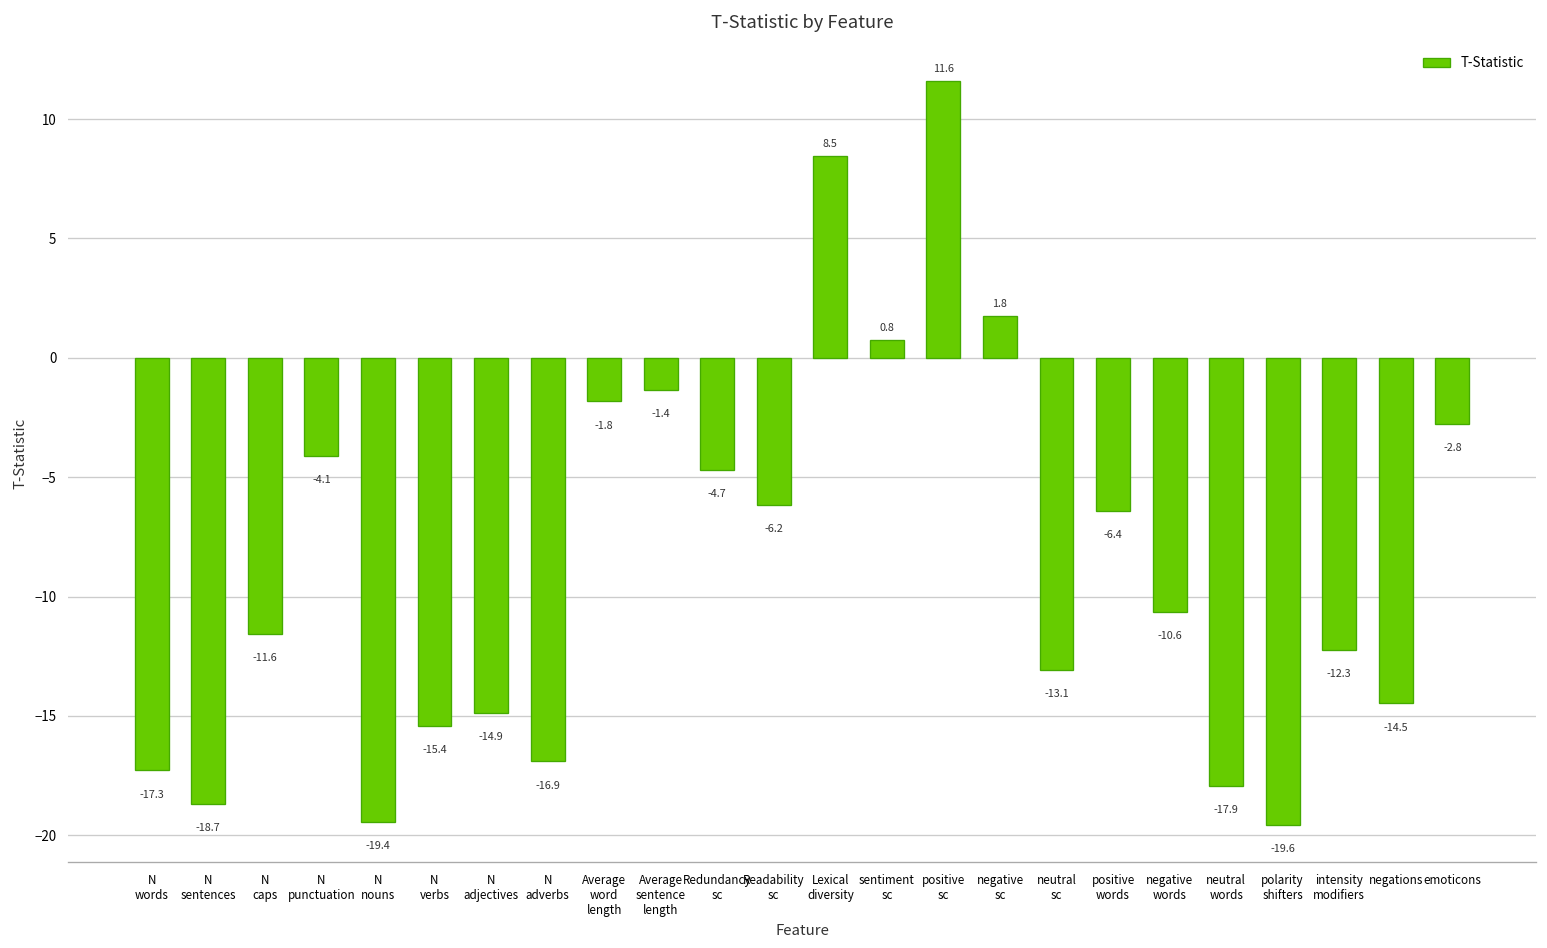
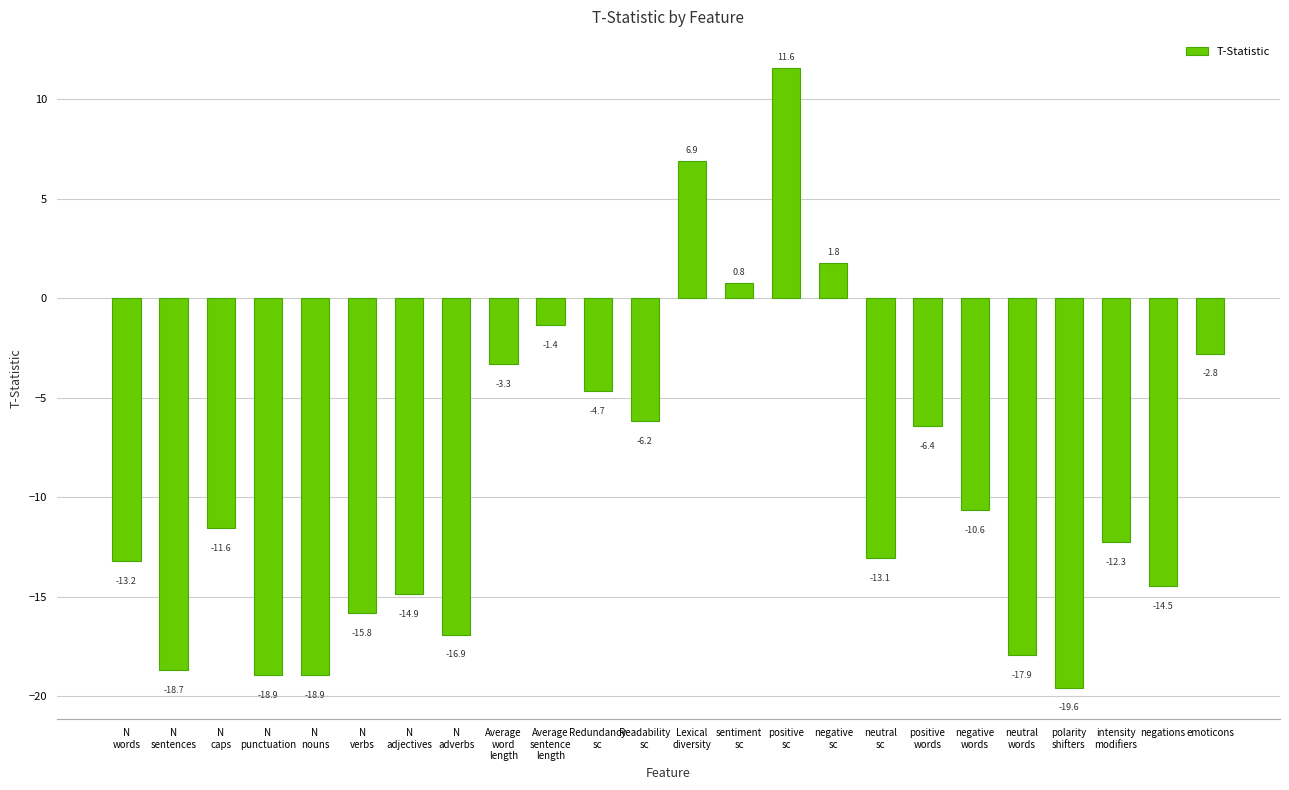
  {
-   "N words": -17.3,
+   "N words": -13.2,
    "N sentences": -18.7,
    "N caps": -11.6,
-   "N punctuation": -4.1,
-   "N nouns": -19.4,
-   "N verbs": -15.4,
+   "N punctuation": -18.9,
+   "N nouns": -18.9,
+   "N verbs": -15.8,
    "N adjectives": -14.9,
    "N adverbs": -16.9,
-   "Average word length": -1.8,
+   "Average word length": -3.3,
    "Average sentence length": -1.4,
    "Redundancy sc": -4.7,
    "Readability sc": -6.2,
-   "Lexical diversity": 8.5,
+   "Lexical diversity": 6.9,
    "sentiment sc": 0.8,
    "positive sc": 11.6,
    "negative sc": 1.8,
    "neutral sc": -13.1,
    "positive words": -6.4,
    "negative words": -10.6,
    "neutral words": -17.9,
    "polarity shifters": -19.6,
    "intensity modifiers": -12.3,
    "negations": -14.5,
    "emoticons": -2.8
  }
